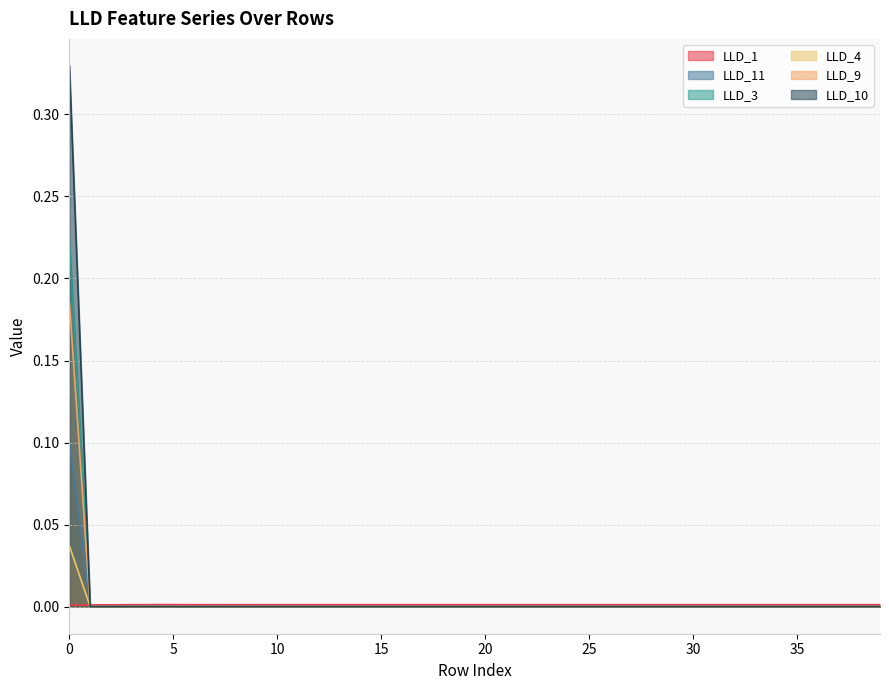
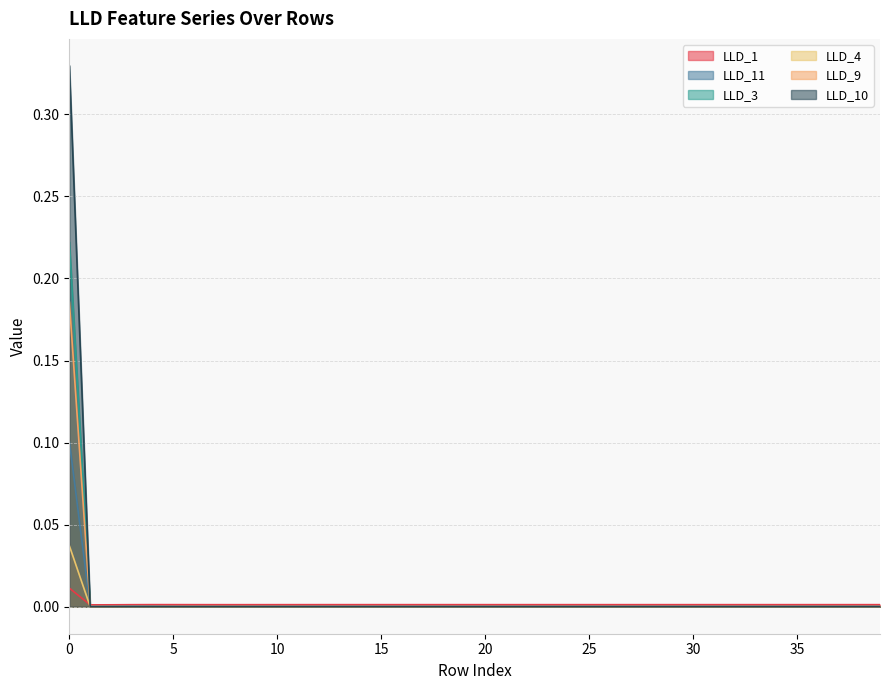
  {
    "LLD_1": {
-     "0": 0.001
+     "0": 0.011
    },
    "LLD_10": {
      "0": 0.329
    }
  }
